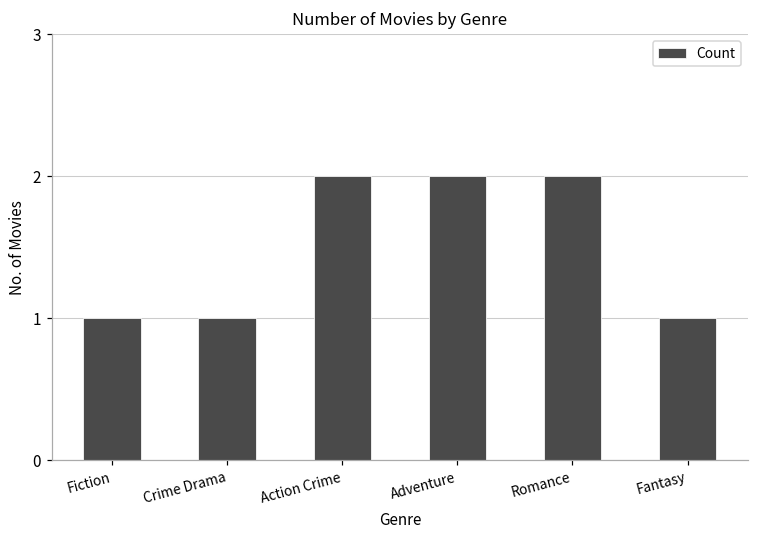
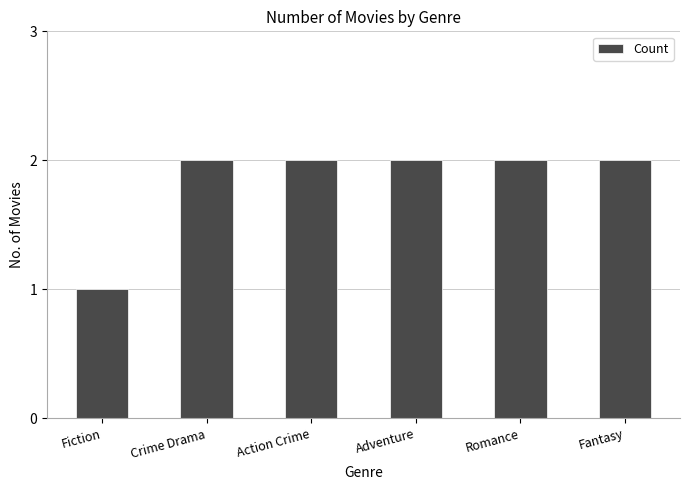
  {
    "Fiction": 1,
-   "Crime Drama": 1,
+   "Crime Drama": 2,
    "Action Crime": 2,
    "Adventure": 2,
    "Romance": 2,
-   "Fantasy": 1
+   "Fantasy": 2
  }
